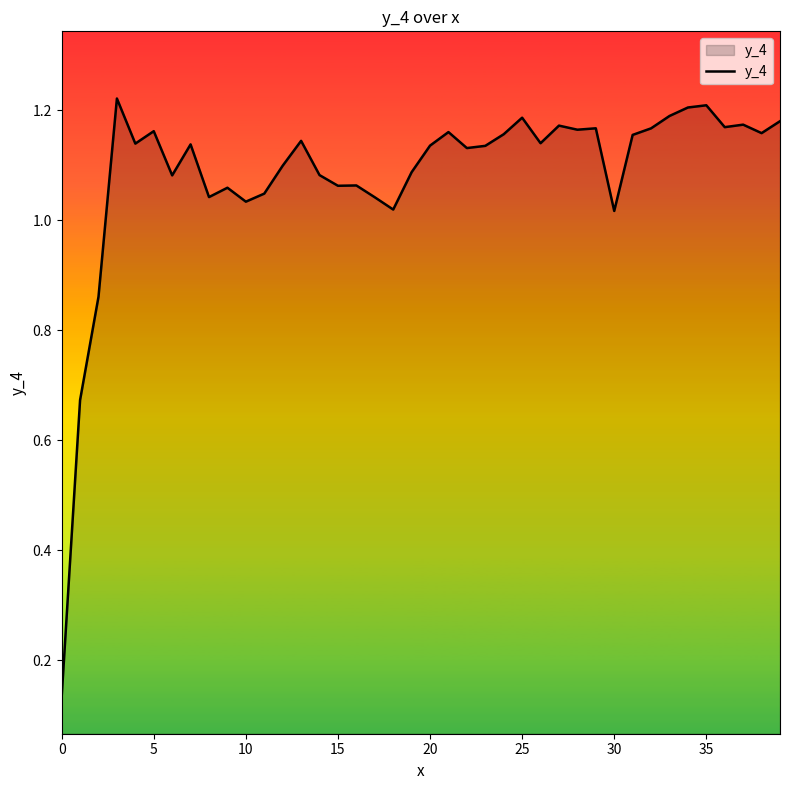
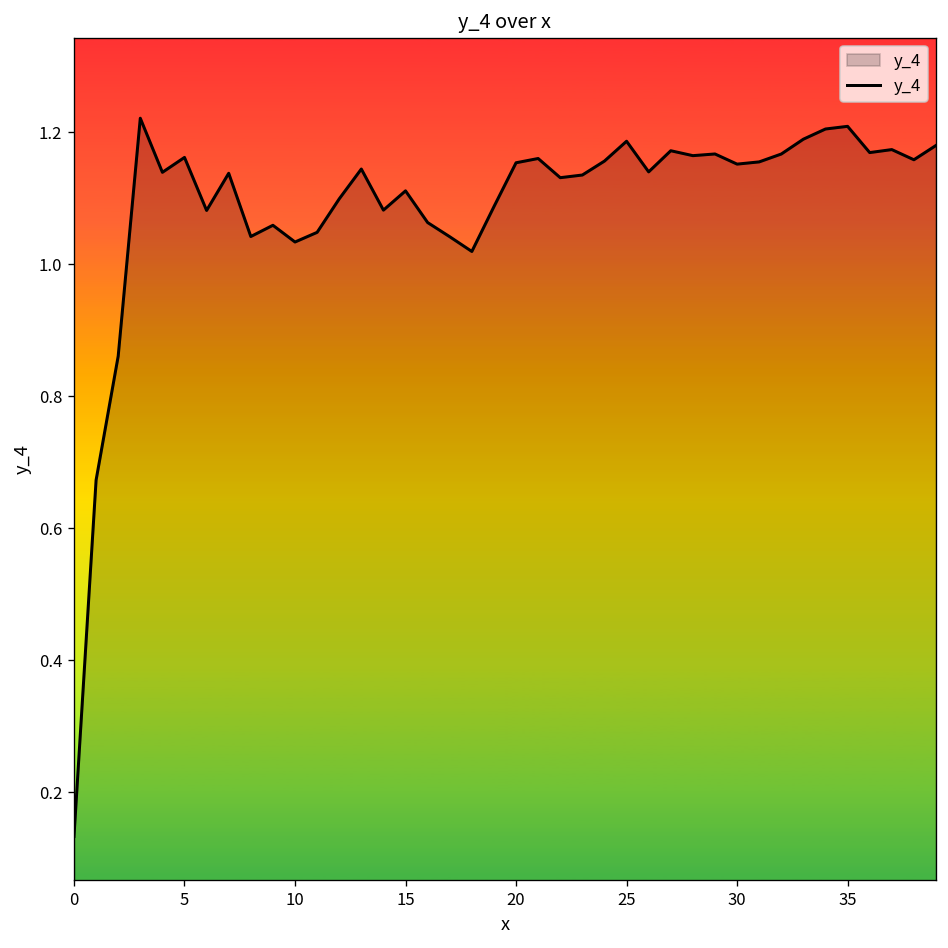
  {
    "0": 0.13,
    "5": 1.16,
    "10": 1.03,
-   "15": 1.06,
-   "20": 1.14,
+   "15": 1.11,
+   "20": 1.15,
    "25": 1.19,
-   "30": 1.02,
+   "30": 1.15,
    "35": 1.21
  }
